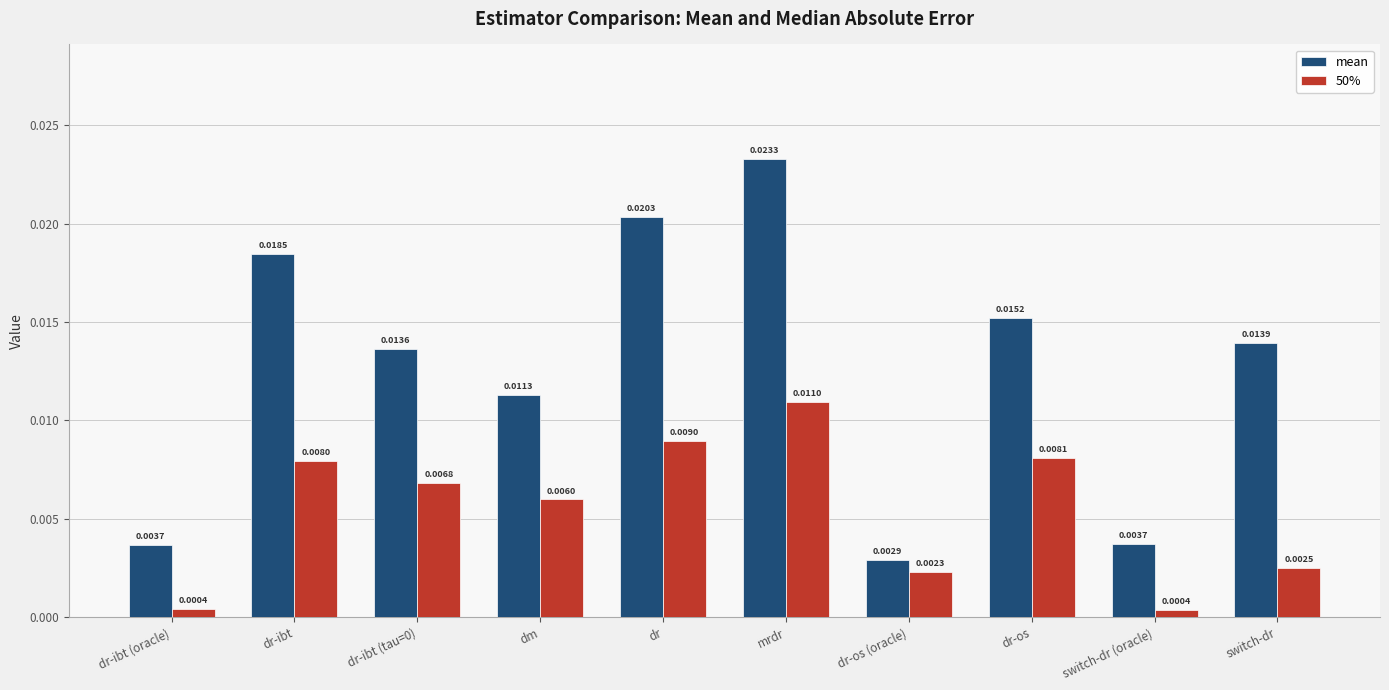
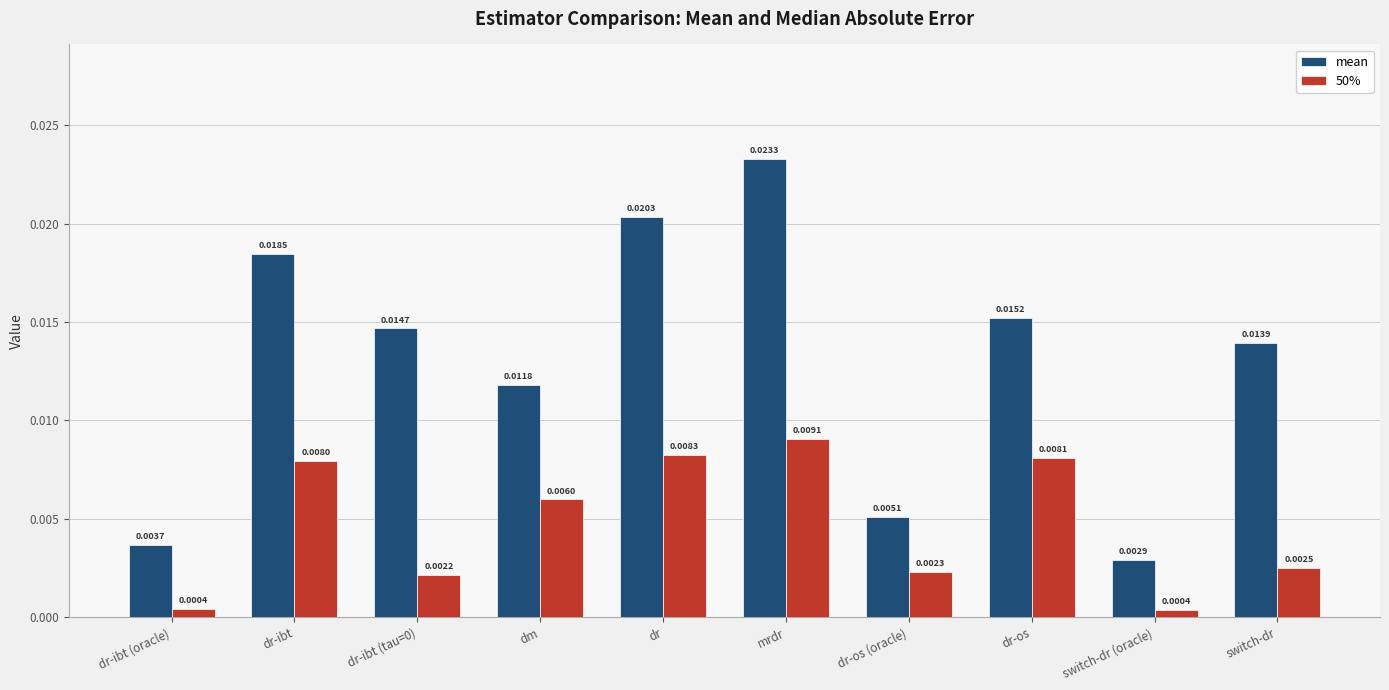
  {
    "mean": {
      "dr-ibt (oracle)": 0.0037,
      "dr-ibt": 0.0185,
-     "dr-ibt (tau=0)": 0.0136,
-     "dm": 0.0113,
+     "dr-ibt (tau=0)": 0.0147,
+     "dm": 0.0118,
      "dr": 0.0203,
      "mrdr": 0.0233,
-     "dr-os (oracle)": 0.0029,
+     "dr-os (oracle)": 0.0051,
      "dr-os": 0.0152,
-     "switch-dr (oracle)": 0.0037,
+     "switch-dr (oracle)": 0.0029,
      "switch-dr": 0.0139
    },
    "50%": {
      "dr-ibt (oracle)": 0.0004,
      "dr-ibt": 0.0080,
-     "dr-ibt (tau=0)": 0.0068,
+     "dr-ibt (tau=0)": 0.0022,
      "dm": 0.0060,
-     "dr": 0.0090,
-     "mrdr": 0.0110,
+     "dr": 0.0083,
+     "mrdr": 0.0091,
      "dr-os (oracle)": 0.0023,
      "dr-os": 0.0081,
      "switch-dr (oracle)": 0.0004,
      "switch-dr": 0.0025
    }
  }
